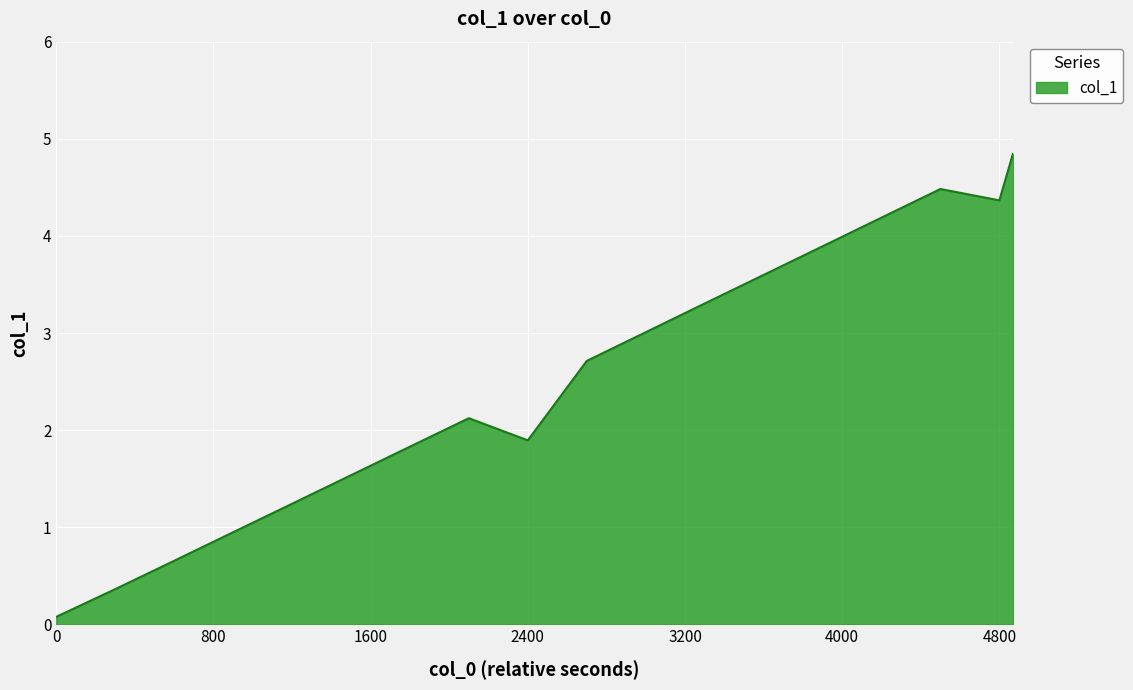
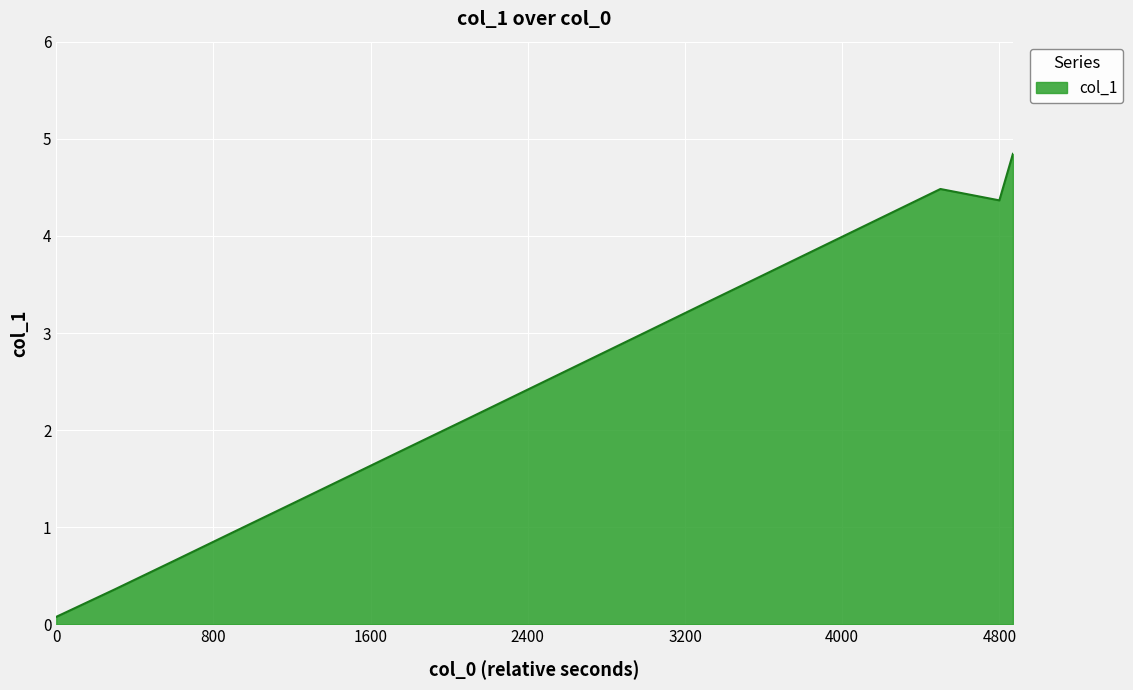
  {
    "0": 0.1,
-   "2400": 1.9,
+   "2400": 2.4,
    "4800": 4.4
  }
